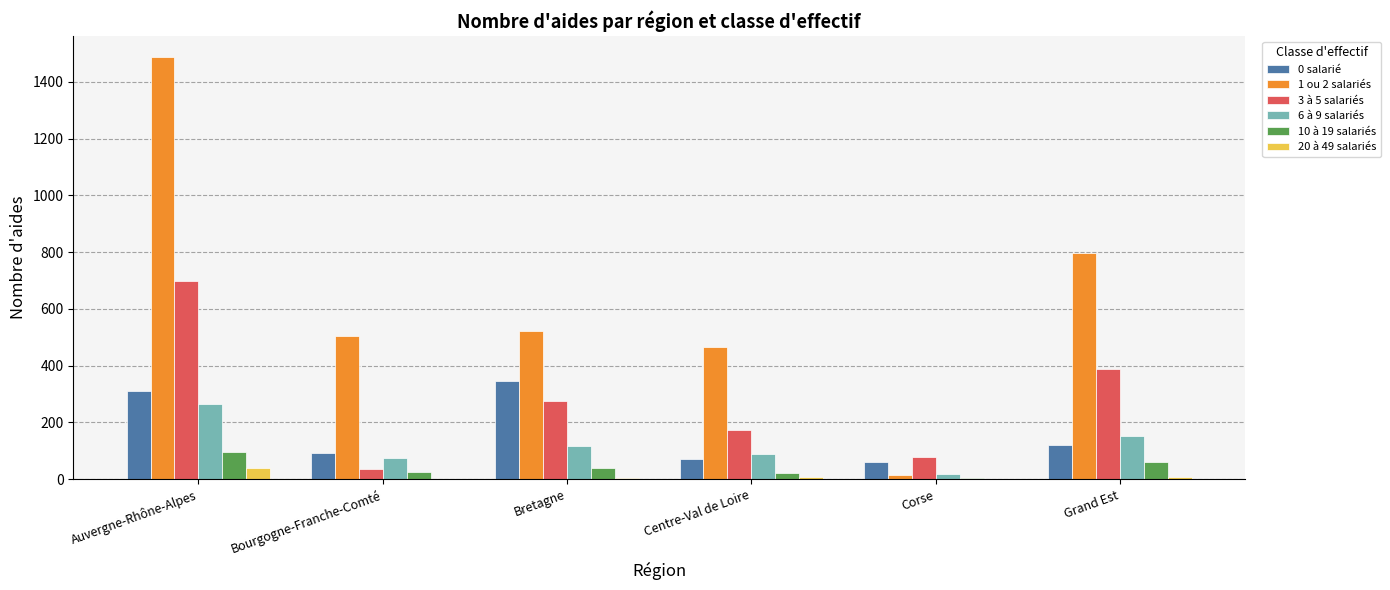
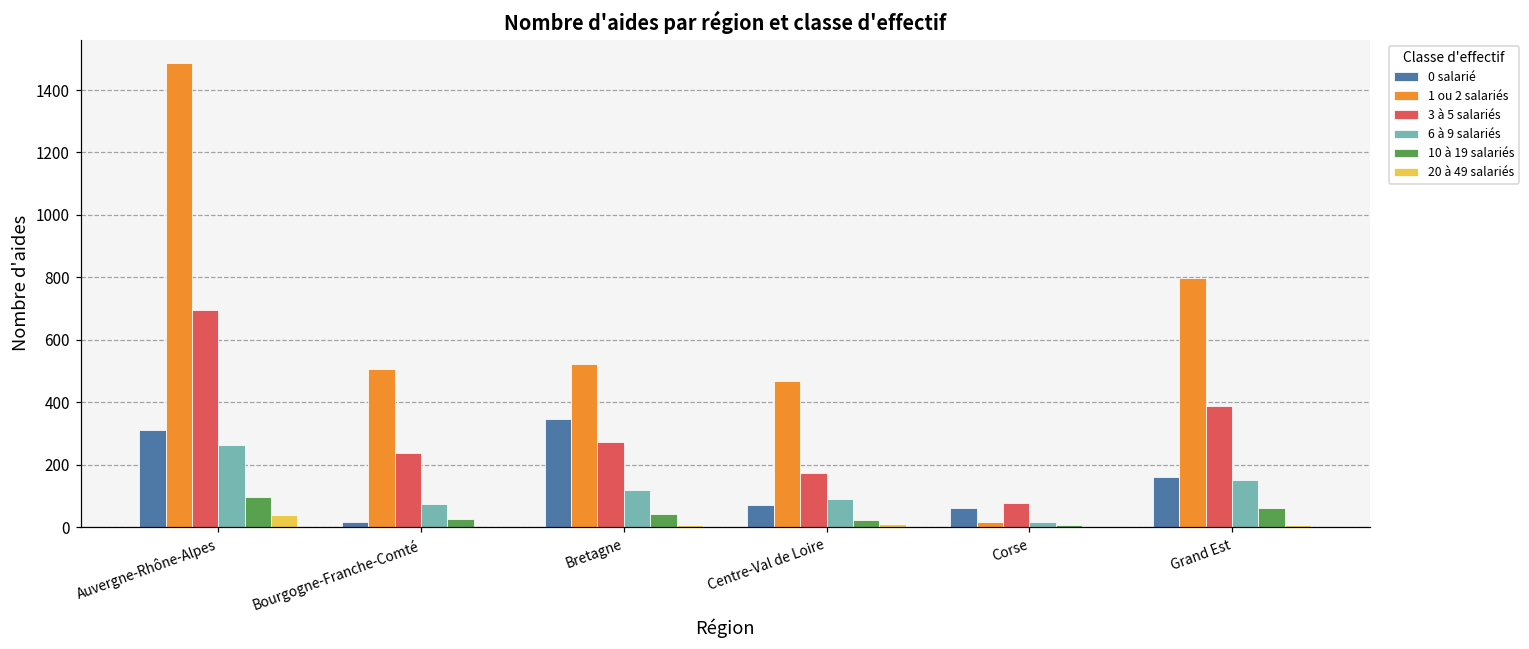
  {
    "0 salarié": {
      "Auvergne-Rhône-Alpes": 310,
-     "Bourgogne-Franche-Comté": 90,
+     "Bourgogne-Franche-Comté": 20,
      "Bretagne": 350,
      "Centre-Val de Loire": 70,
      "Corse": 60,
-     "Grand Est": 120
+     "Grand Est": 160
    },
    "1 ou 2 salariés": {
      "Auvergne-Rhône-Alpes": 1490,
      "Bourgogne-Franche-Comté": 510,
      "Bretagne": 520,
      "Centre-Val de Loire": 470,
      "Corse": 20,
      "Grand Est": 800
    },
    "3 à 5 salariés": {
      "Auvergne-Rhône-Alpes": 700,
-     "Bourgogne-Franche-Comté": 40,
+     "Bourgogne-Franche-Comté": 240,
      "Bretagne": 270,
      "Centre-Val de Loire": 170,
      "Corse": 80,
      "Grand Est": 390
    },
    "6 à 9 salariés": {
      "Auvergne-Rhône-Alpes": 260,
      "Bourgogne-Franche-Comté": 80,
      "Bretagne": 120,
      "Centre-Val de Loire": 90,
      "Corse": 20,
      "Grand Est": 150
    },
    "10 à 19 salariés": {
      "Auvergne-Rhône-Alpes": 100,
      "Bourgogne-Franche-Comté": 30,
      "Bretagne": 40,
      "Centre-Val de Loire": 20,
      "Grand Est": 60
    },
    "20 à 49 salariés": {
      "Auvergne-Rhône-Alpes": 40,
      "Bourgogne-Franche-Comté": 0,
      "Centre-Val de Loire": 10,
      "Corse": 0
    }
  }
